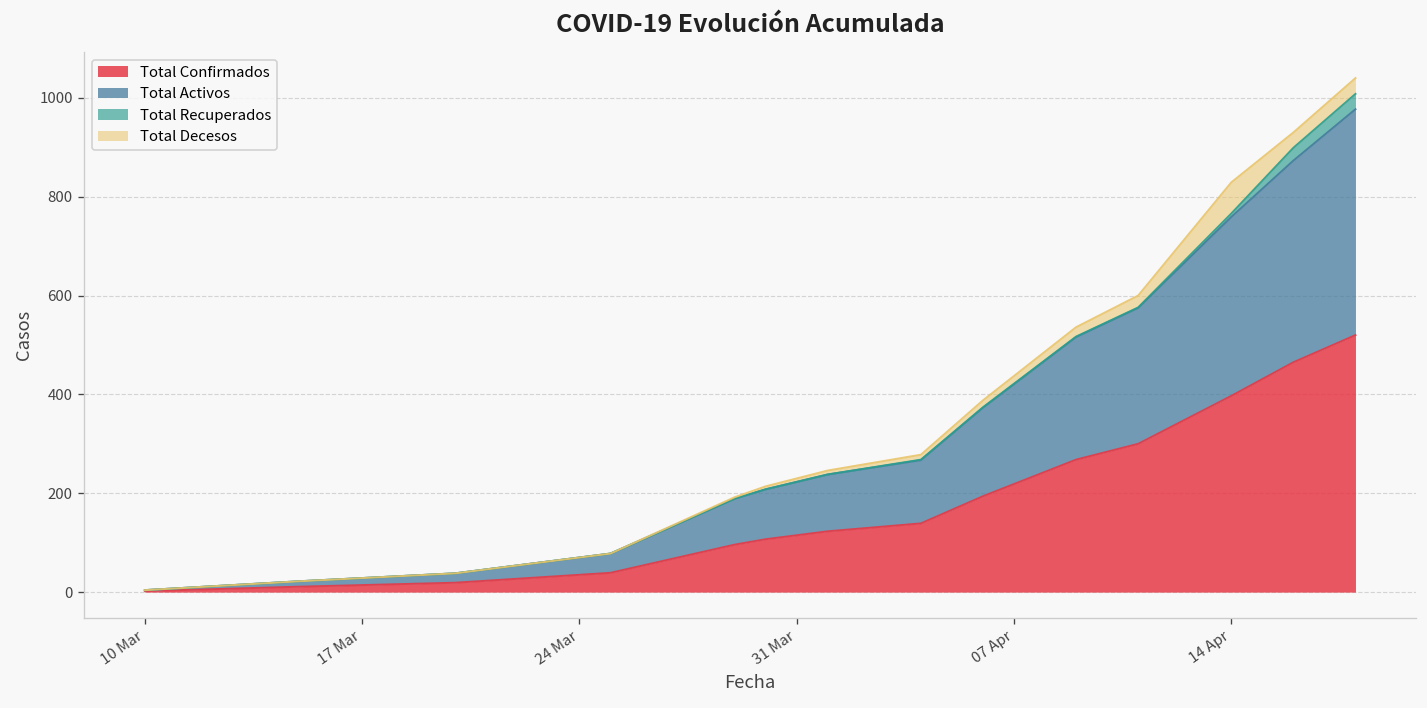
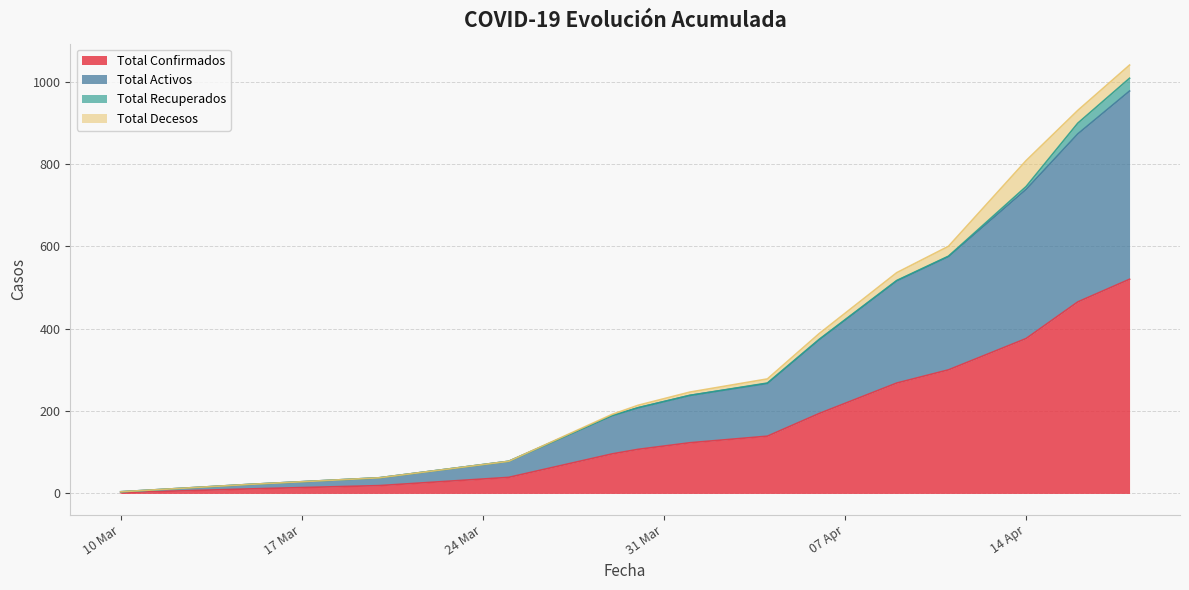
  {
    "Total Confirmados": {
-     "14 Apr": 400
+     "14 Apr": 380
    },
    "Total Decesos": {
      "14 Apr": 60
    }
  }
